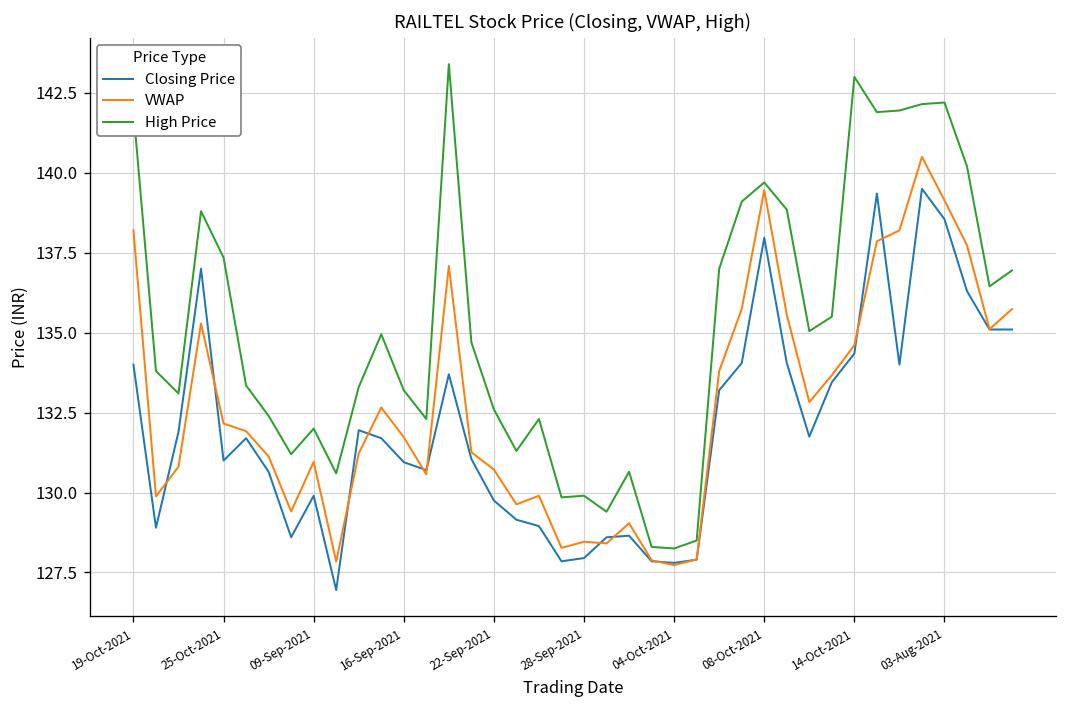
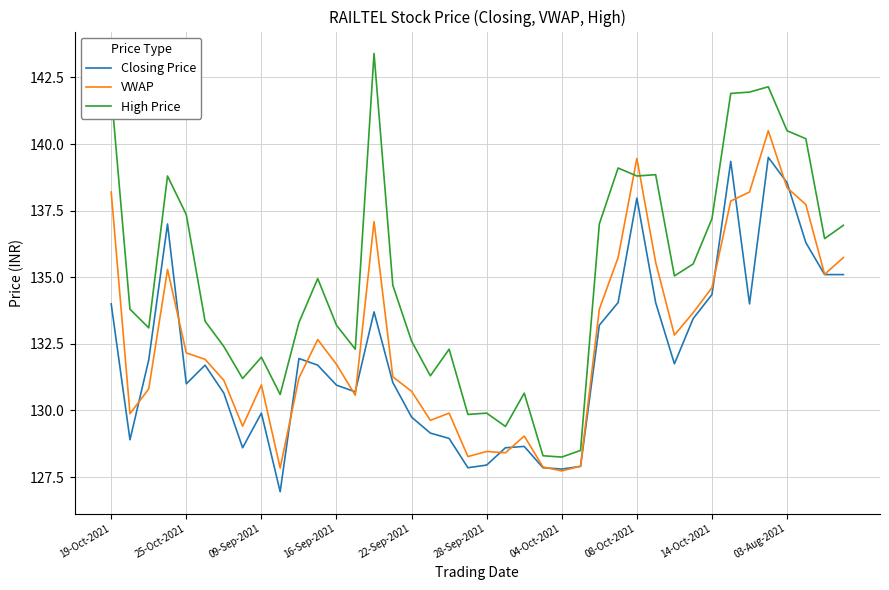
  {
    "Closing Price": {
      "25-Oct-2021": 131.0,
      "09-Sep-2021": 129.9,
      "16-Sep-2021": 131.0,
      "22-Sep-2021": 129.8,
      "28-Sep-2021": 128.0,
      "08-Oct-2021": 138.0,
      "14-Oct-2021": 134.4,
      "03-Aug-2021": 138.6
    },
    "VWAP": {
      "25-Oct-2021": 132.2,
      "09-Sep-2021": 131.0,
      "16-Sep-2021": 131.7,
      "22-Sep-2021": 130.7,
      "28-Sep-2021": 128.5,
      "08-Oct-2021": 139.5,
      "14-Oct-2021": 134.6,
-     "03-Aug-2021": 139.1
+     "03-Aug-2021": 138.4
    },
    "High Price": {
      "25-Oct-2021": 137.4,
      "09-Sep-2021": 132.0,
      "16-Sep-2021": 133.2,
      "22-Sep-2021": 132.6,
      "28-Sep-2021": 129.9,
      "04-Oct-2021": 128.3,
-     "08-Oct-2021": 139.7,
-     "14-Oct-2021": 143.0,
-     "03-Aug-2021": 142.2
+     "08-Oct-2021": 138.8,
+     "14-Oct-2021": 137.2,
+     "03-Aug-2021": 140.5
    }
  }
